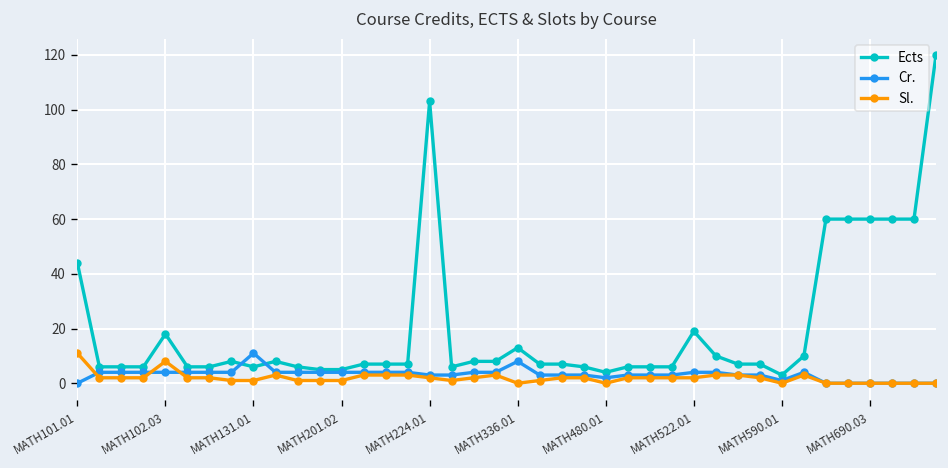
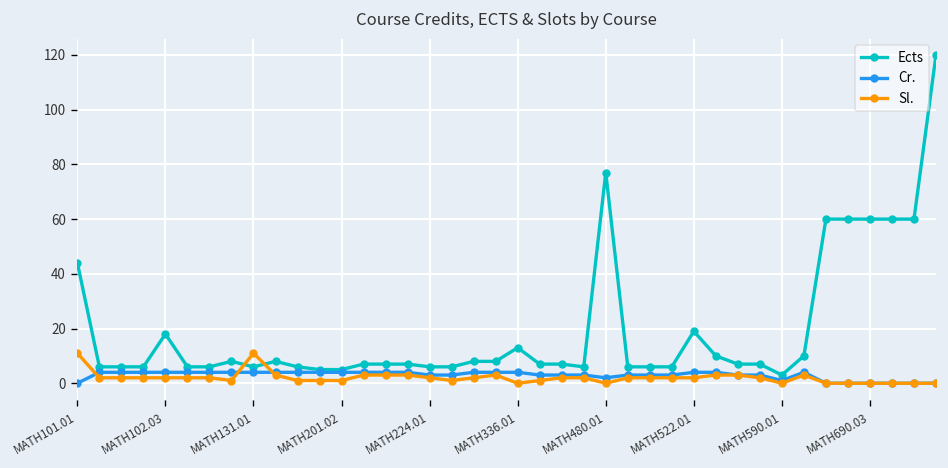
  {
    "Ects": {
      "MATH101.01": 44,
      "MATH102.03": 18,
      "MATH131.01": 6,
-     "MATH224.01": 103,
+     "MATH224.01": 6,
      "MATH336.01": 13,
-     "MATH480.01": 4,
+     "MATH480.01": 77,
      "MATH522.01": 19,
      "MATH590.01": 3,
      "MATH690.03": 60
    },
    "Cr.": {
      "MATH101.01": 0,
      "MATH102.03": 4,
-     "MATH131.01": 11,
-     "MATH336.01": 8,
+     "MATH131.01": 4,
+     "MATH336.01": 4,
      "MATH480.01": 2,
      "MATH522.01": 4
    },
    "Sl.": {
      "MATH101.01": 11,
-     "MATH102.03": 8,
-     "MATH131.01": 1,
+     "MATH102.03": 2,
+     "MATH131.01": 11,
      "MATH201.02": 1,
      "MATH336.01": 0,
      "MATH480.01": 0,
      "MATH522.01": 2
    }
  }
